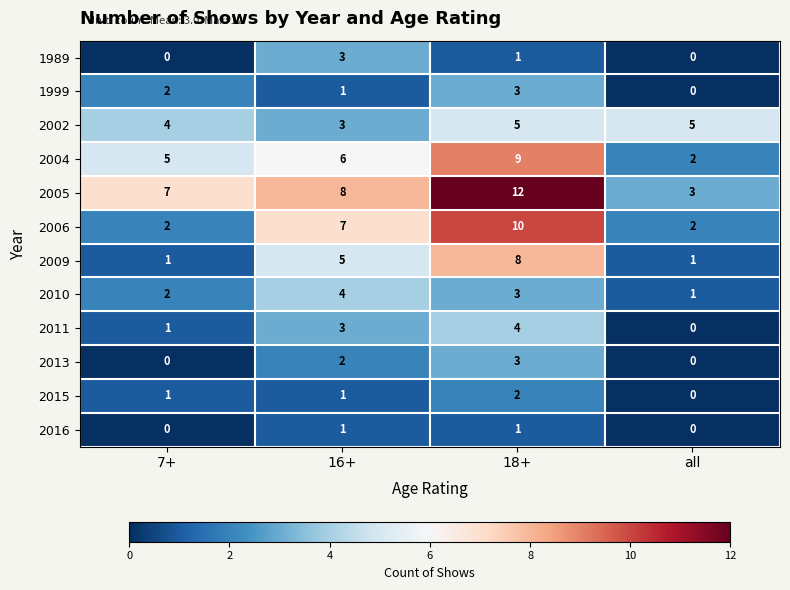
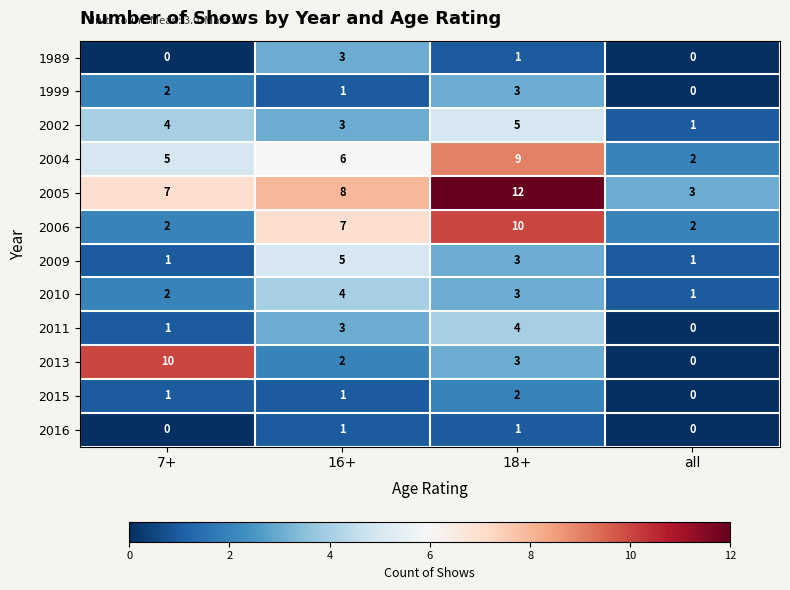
  {
    "1989": {
      "7+": 0,
      "16+": 3,
      "18+": 1,
      "all": 0
    },
    "1999": {
      "7+": 2,
      "16+": 1,
      "18+": 3,
      "all": 0
    },
    "2002": {
      "7+": 4,
      "16+": 3,
      "18+": 5,
-     "all": 5
+     "all": 1
    },
    "2004": {
      "7+": 5,
      "16+": 6,
      "18+": 9,
      "all": 2
    },
    "2005": {
      "7+": 7,
      "16+": 8,
      "18+": 12,
      "all": 3
    },
    "2006": {
      "7+": 2,
      "16+": 7,
      "18+": 10,
      "all": 2
    },
    "2009": {
      "7+": 1,
      "16+": 5,
-     "18+": 8,
+     "18+": 3,
      "all": 1
    },
    "2010": {
      "7+": 2,
      "16+": 4,
      "18+": 3,
      "all": 1
    },
    "2011": {
      "7+": 1,
      "16+": 3,
      "18+": 4,
      "all": 0
    },
    "2013": {
-     "7+": 0,
+     "7+": 10,
      "16+": 2,
      "18+": 3,
      "all": 0
    },
    "2015": {
      "7+": 1,
      "16+": 1,
      "18+": 2,
      "all": 0
    },
    "2016": {
      "7+": 0,
      "16+": 1,
      "18+": 1,
      "all": 0
    }
  }
